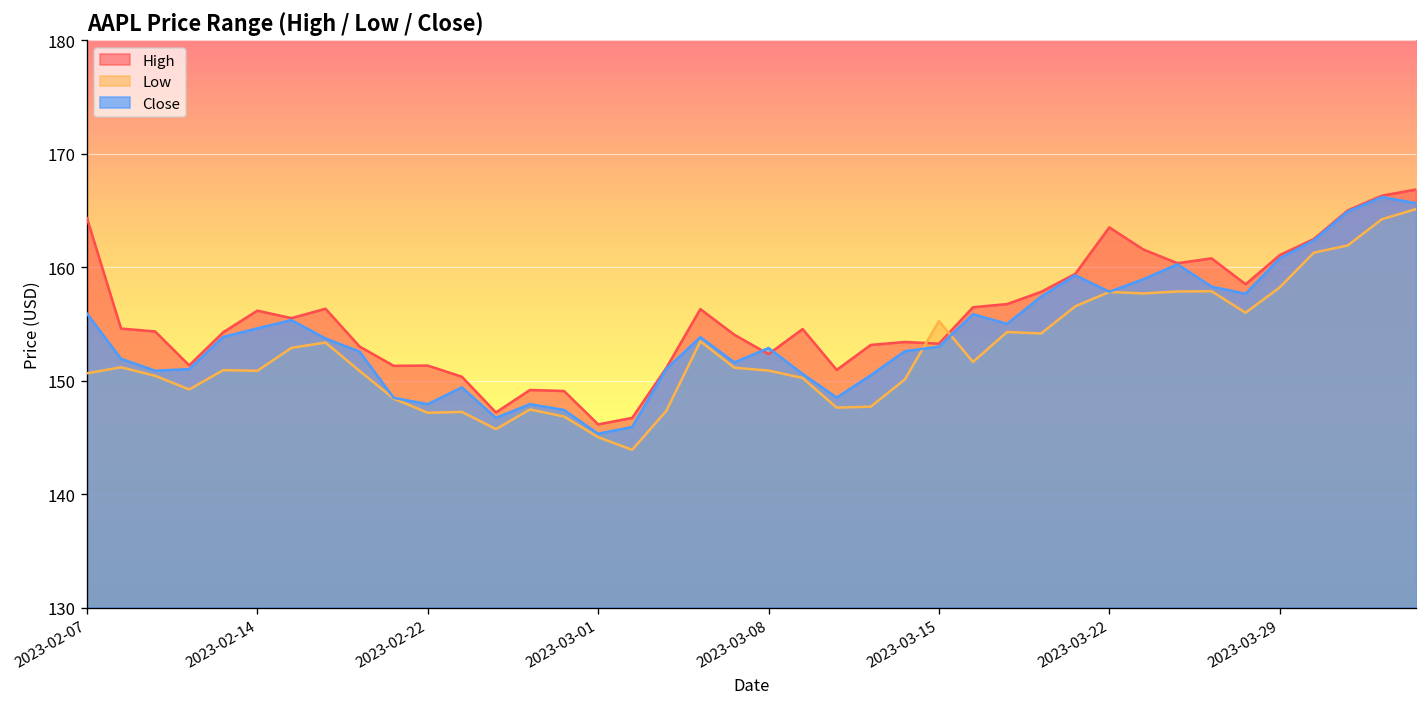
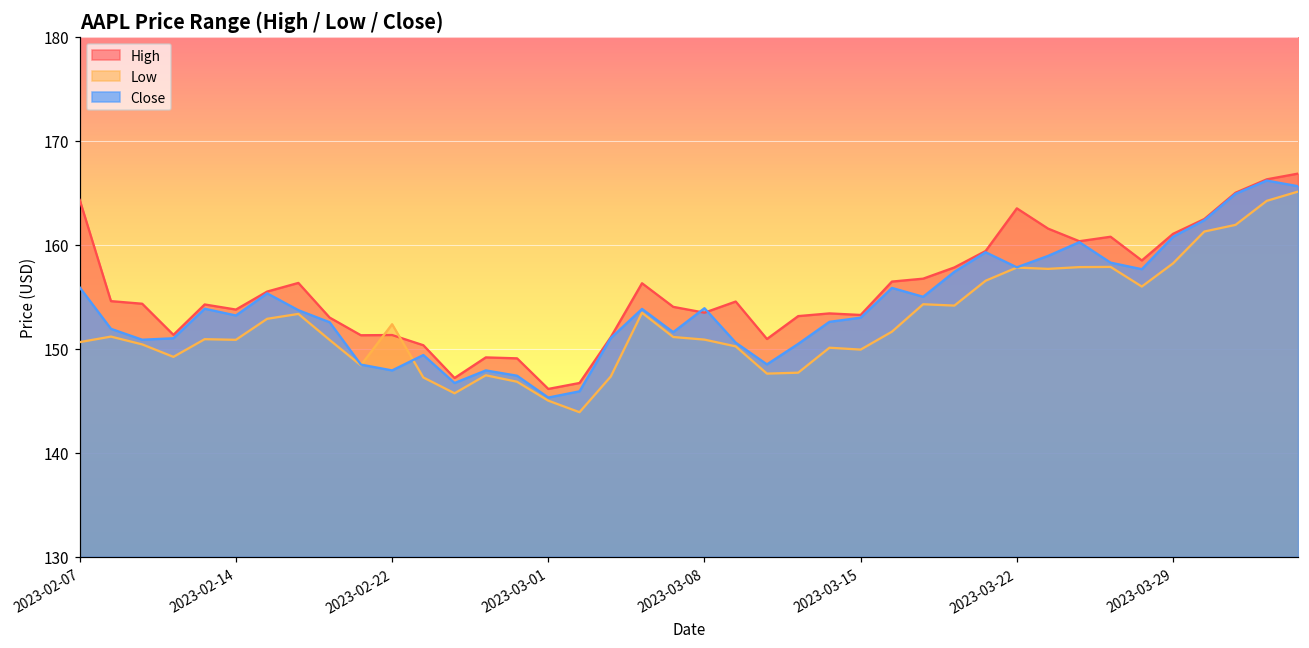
  {
    "High": {
      "2023-02-07": 164,
-     "2023-02-14": 156,
+     "2023-02-14": 154,
      "2023-02-22": 151,
      "2023-03-01": 146,
-     "2023-03-08": 152,
+     "2023-03-08": 153,
      "2023-03-22": 164,
      "2023-03-29": 161
    },
    "Low": {
      "2023-02-07": 151,
      "2023-02-14": 151,
-     "2023-02-22": 147,
+     "2023-02-22": 152,
      "2023-03-01": 145,
      "2023-03-08": 151,
-     "2023-03-15": 155,
+     "2023-03-15": 150,
      "2023-03-29": 158
    },
    "Close": {
      "2023-02-07": 156,
-     "2023-02-14": 155,
+     "2023-02-14": 153,
      "2023-02-22": 148,
      "2023-03-01": 145,
-     "2023-03-08": 153,
+     "2023-03-08": 154,
      "2023-03-29": 161
    }
  }
